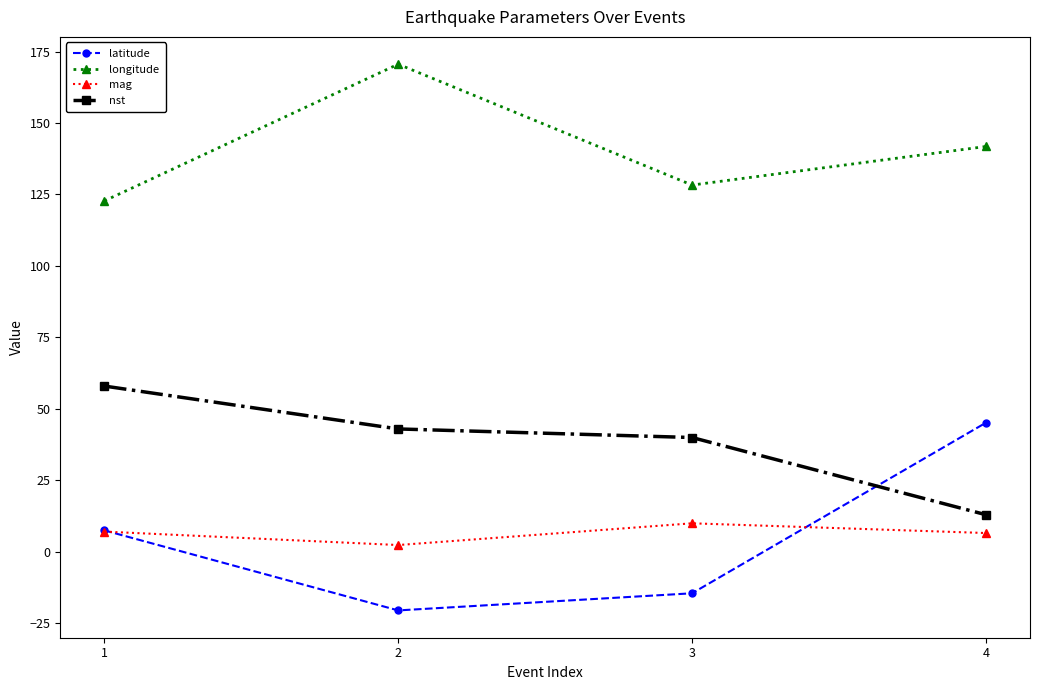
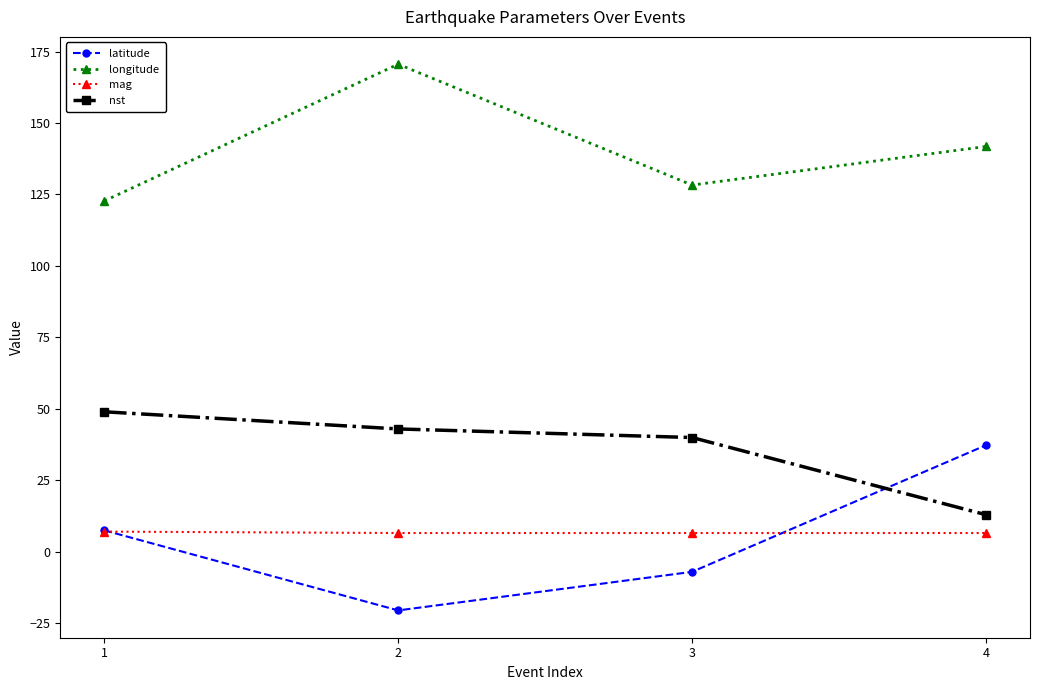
  {
    "latitude": {
      "2": -20,
-     "3": -14,
-     "4": 45
+     "3": -7,
+     "4": 37
    },
    "longitude": {
      "1": 123,
      "2": 171,
      "3": 128,
      "4": 142
    },
    "mag": {
-     "2": 2,
-     "3": 10,
+     "2": 7,
+     "3": 7,
      "4": 7
    },
    "nst": {
-     "1": 58,
+     "1": 49,
      "2": 43,
      "3": 40,
      "4": 13
    }
  }
